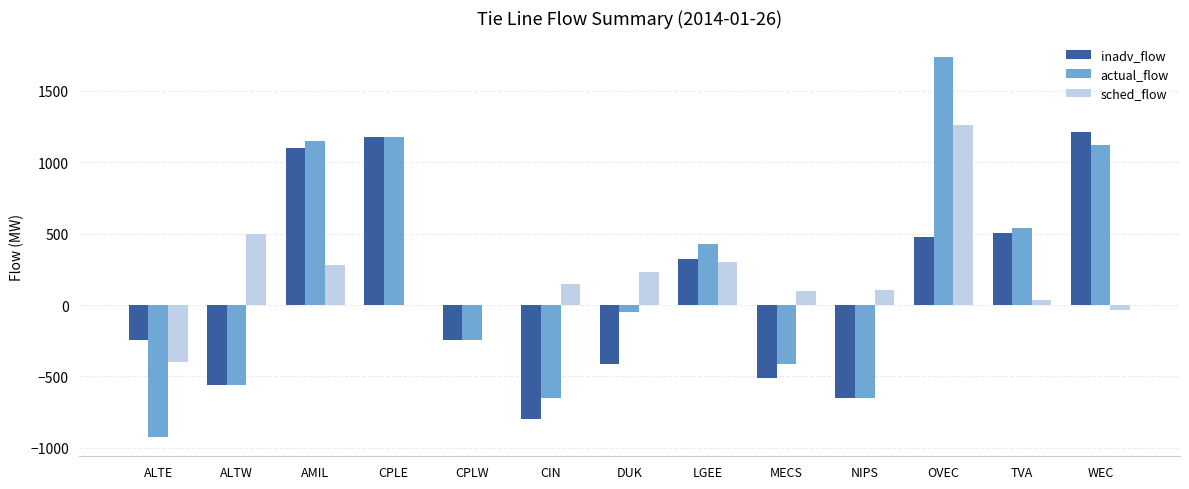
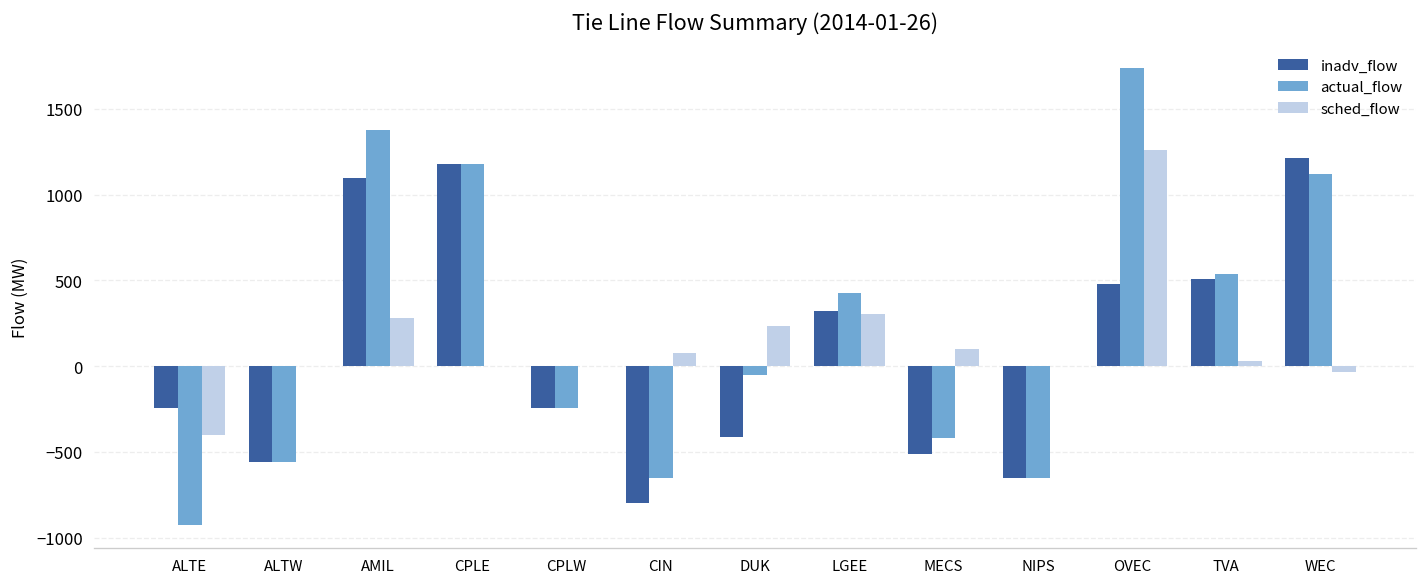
  {
    "inadv_flow": {
      "ALTE": -240,
      "ALTW": -560,
      "AMIL": 1100,
      "CPLE": 1180,
      "CPLW": -240,
      "CIN": -800,
      "DUK": -410,
      "LGEE": 320,
      "MECS": -510,
      "NIPS": -650,
      "OVEC": 480,
      "TVA": 510,
      "WEC": 1210
    },
    "actual_flow": {
      "ALTE": -930,
      "ALTW": -560,
-     "AMIL": 1150,
+     "AMIL": 1380,
      "CPLE": 1180,
      "CPLW": -240,
      "CIN": -650,
      "DUK": -50,
      "LGEE": 430,
      "MECS": -420,
      "NIPS": -650,
      "OVEC": 1740,
      "TVA": 540,
      "WEC": 1120
    },
    "sched_flow": {
      "ALTE": -400,
-     "ALTW": 500,
+     "ALTW": 0,
      "AMIL": 280,
      "CPLE": 0,
      "CPLW": 0,
-     "CIN": 150,
+     "CIN": 80,
      "DUK": 230,
      "LGEE": 300,
      "MECS": 100,
-     "NIPS": 100,
+     "NIPS": 0,
      "OVEC": 1260,
      "TVA": 30,
      "WEC": -30
    }
  }
